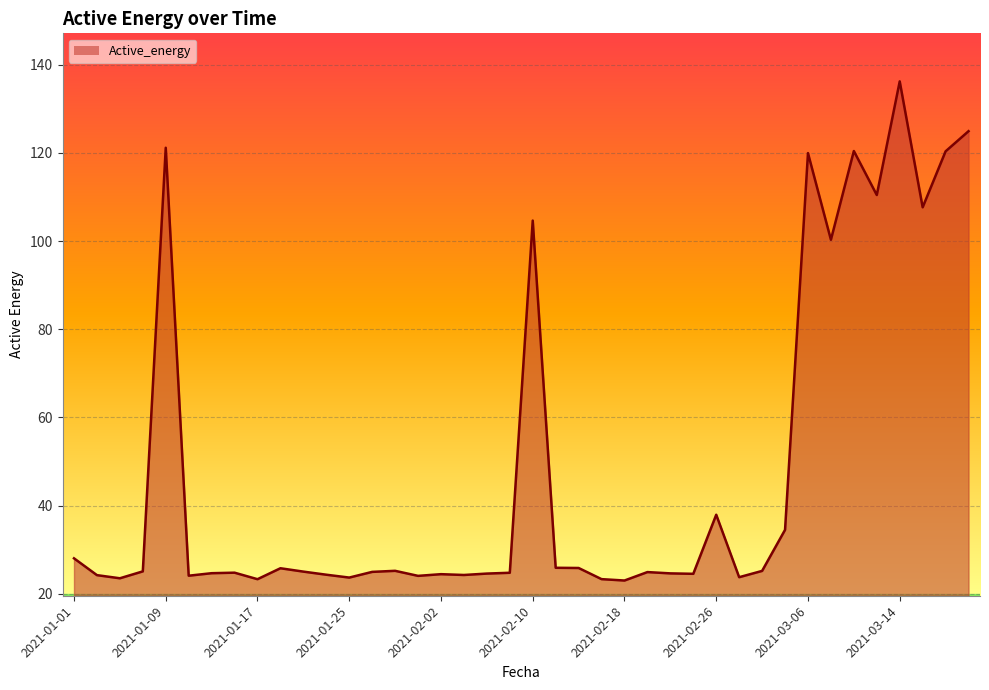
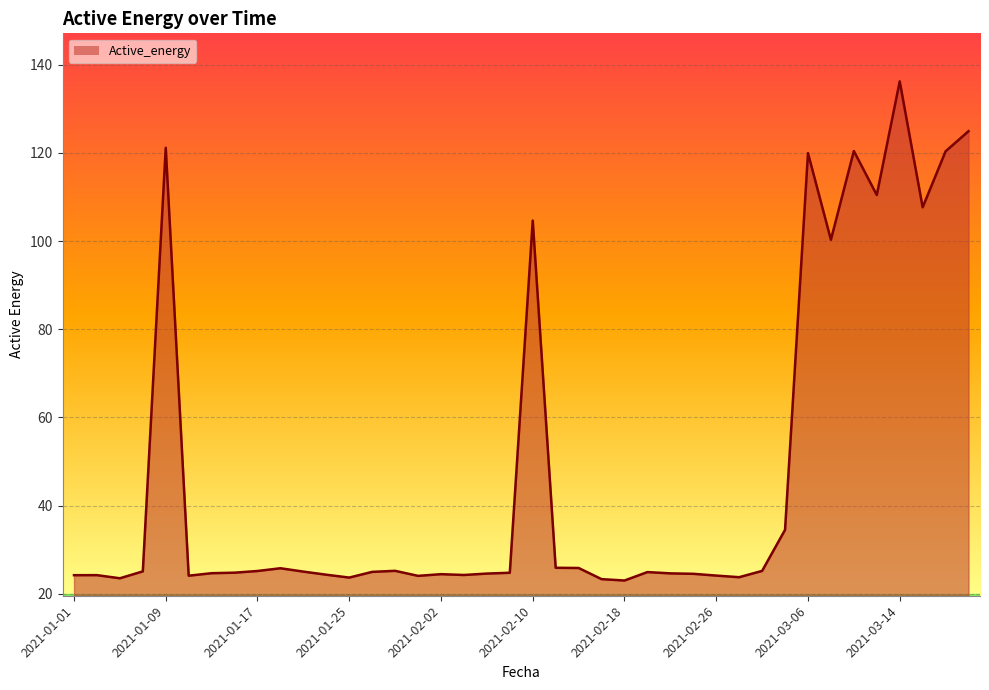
  {
-   "2021-01-01": 28,
+   "2021-01-01": 24,
    "2021-01-09": 121,
-   "2021-01-17": 23,
+   "2021-01-17": 25,
    "2021-01-25": 24,
    "2021-02-02": 24,
    "2021-02-10": 105,
    "2021-02-18": 23,
-   "2021-02-26": 38,
+   "2021-02-26": 24,
    "2021-03-06": 120,
    "2021-03-14": 136
  }
